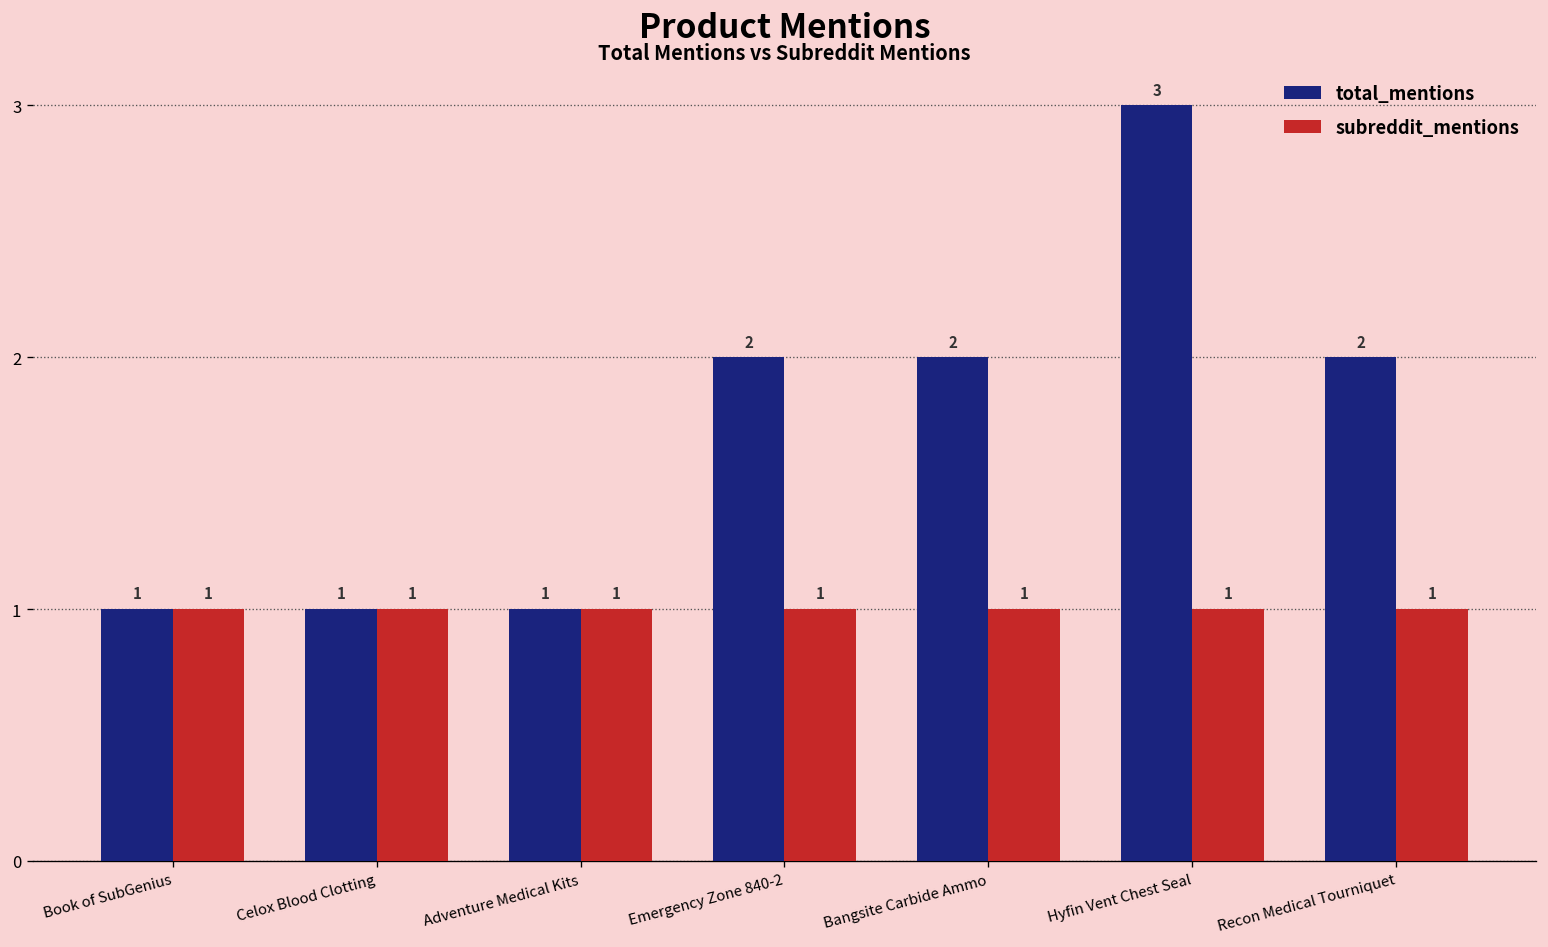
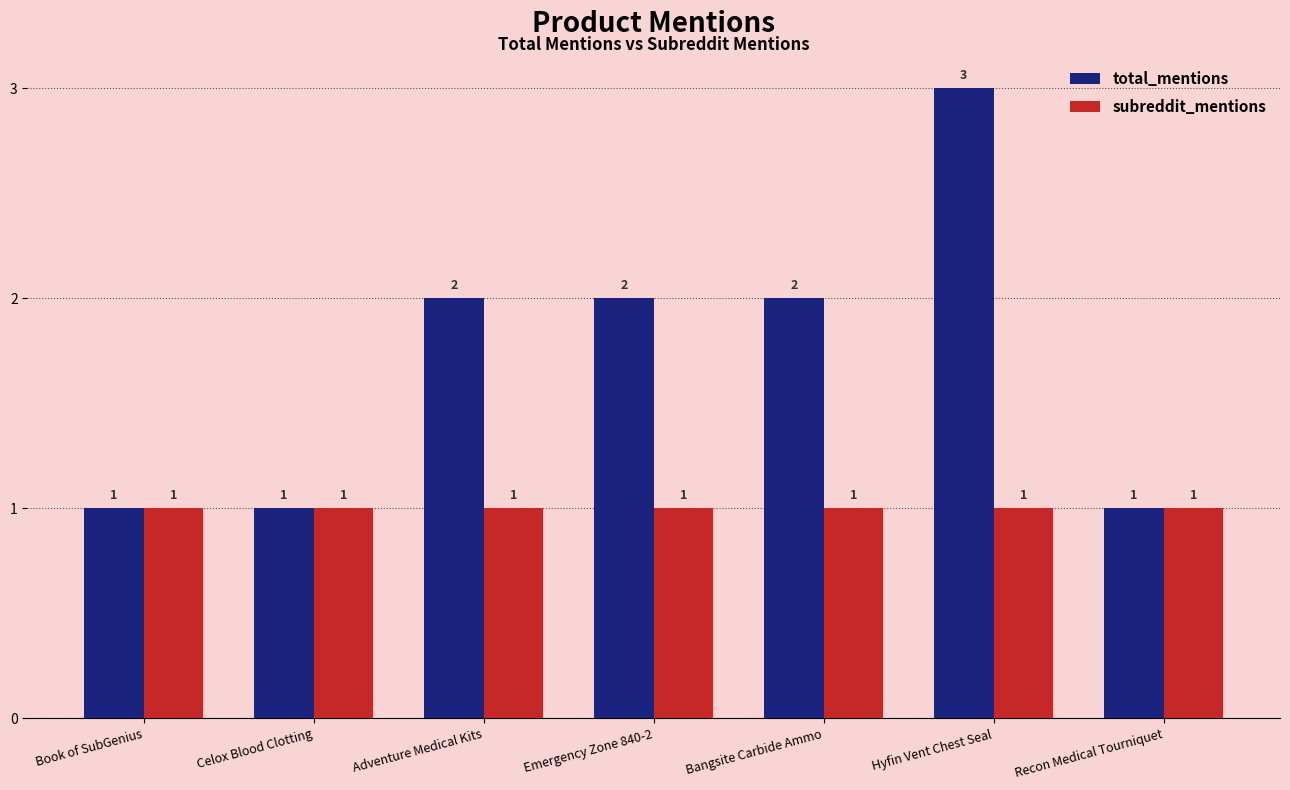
  {
    "total_mentions": {
      "Book of SubGenius": 1,
      "Celox Blood Clotting": 1,
-     "Adventure Medical Kits": 1,
+     "Adventure Medical Kits": 2,
      "Emergency Zone 840-2": 2,
      "Bangsite Carbide Ammo": 2,
      "Hyfin Vent Chest Seal": 3,
-     "Recon Medical Tourniquet": 2
+     "Recon Medical Tourniquet": 1
    },
    "subreddit_mentions": {
      "Book of SubGenius": 1,
      "Celox Blood Clotting": 1,
      "Adventure Medical Kits": 1,
      "Emergency Zone 840-2": 1,
      "Bangsite Carbide Ammo": 1,
      "Hyfin Vent Chest Seal": 1,
      "Recon Medical Tourniquet": 1
    }
  }
